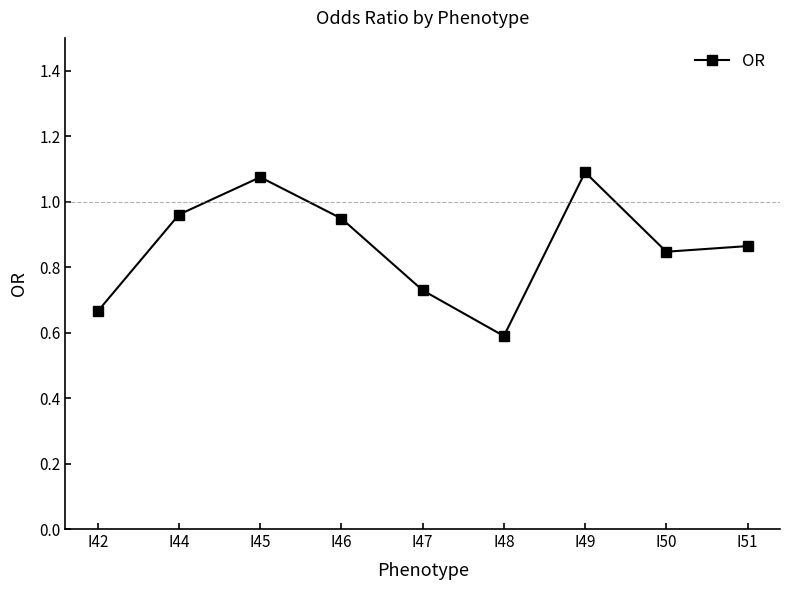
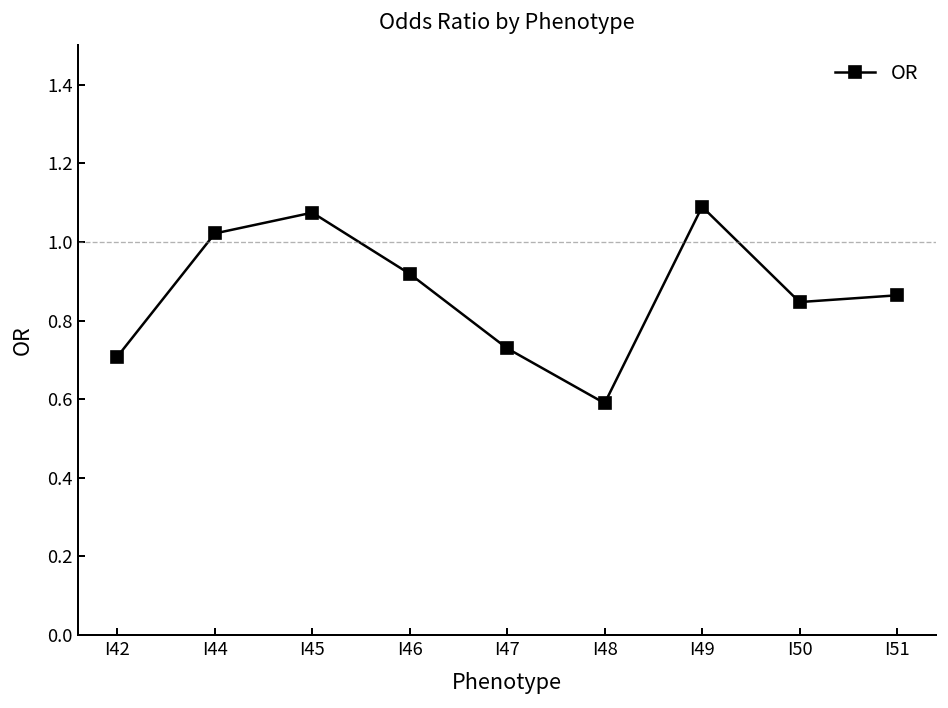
  {
-   "I42": 0.67,
-   "I44": 0.96,
+   "I42": 0.71,
+   "I44": 1.02,
    "I45": 1.07,
-   "I46": 0.95,
+   "I46": 0.92,
    "I47": 0.73,
    "I48": 0.59,
    "I49": 1.09,
    "I50": 0.85,
    "I51": 0.86
  }
